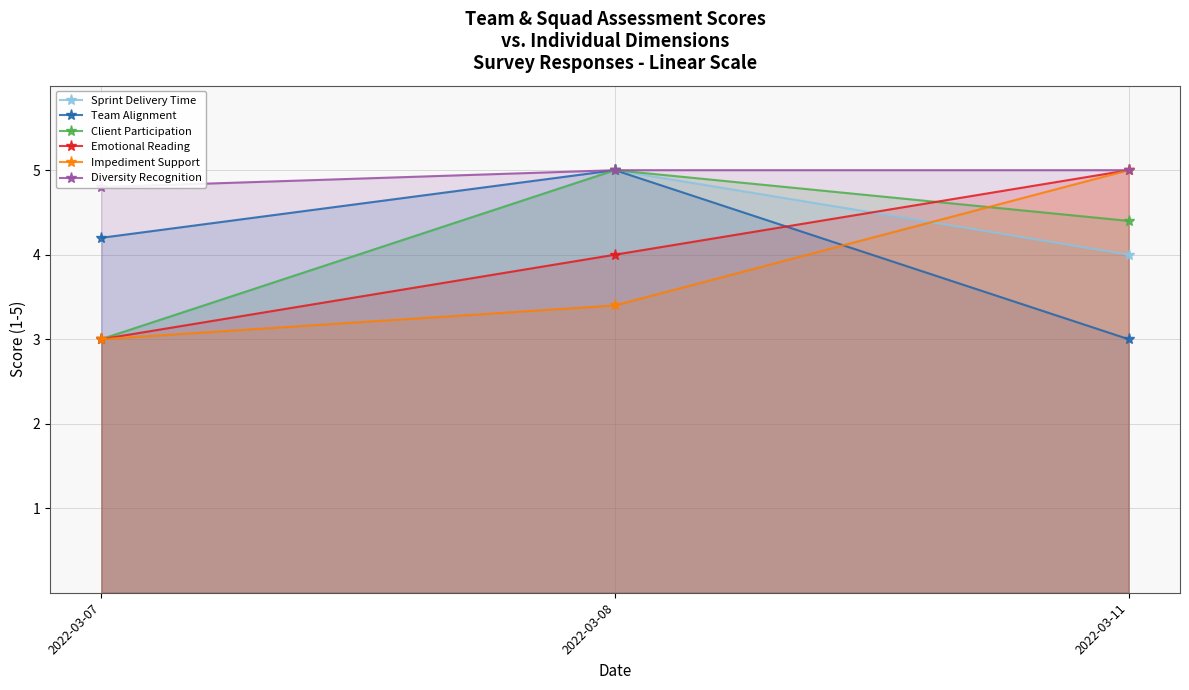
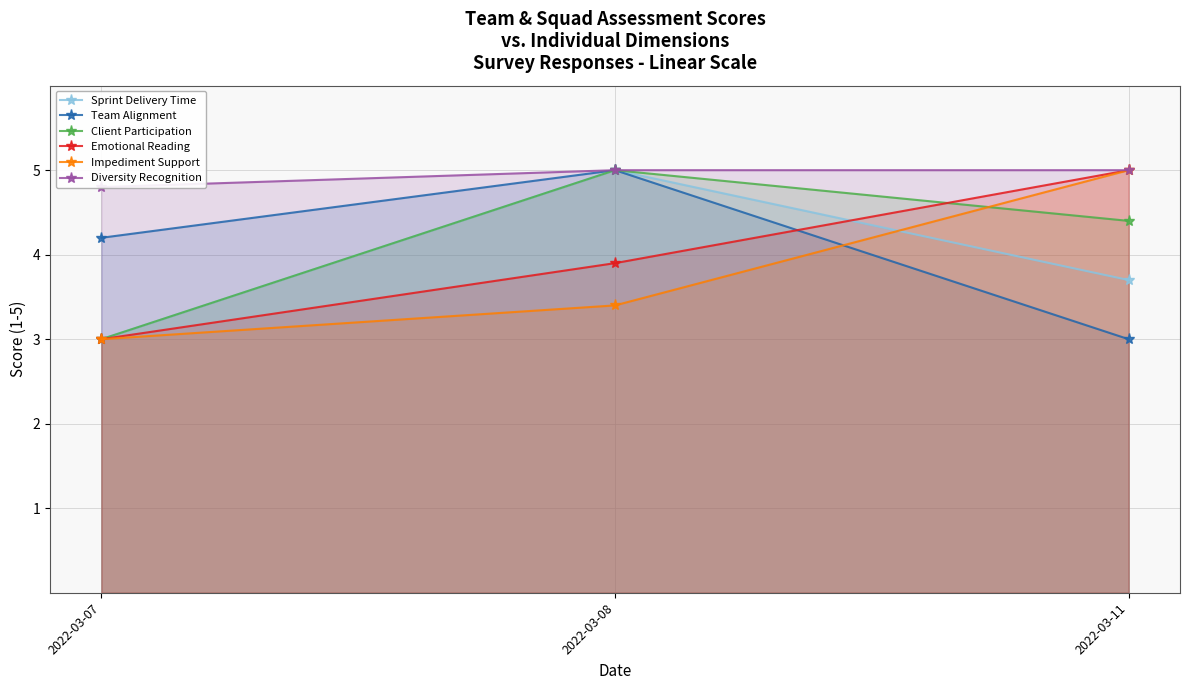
  {
    "Sprint Delivery Time": {
-     "2022-03-11": 4.0
+     "2022-03-11": 3.7
    },
    "Team Alignment": {
      "2022-03-07": 4.2,
      "2022-03-11": 3.0
    },
    "Client Participation": {
      "2022-03-11": 4.4
    },
    "Emotional Reading": {
-     "2022-03-08": 4.0
+     "2022-03-08": 3.9
    },
    "Impediment Support": {
      "2022-03-08": 3.4
    }
  }
